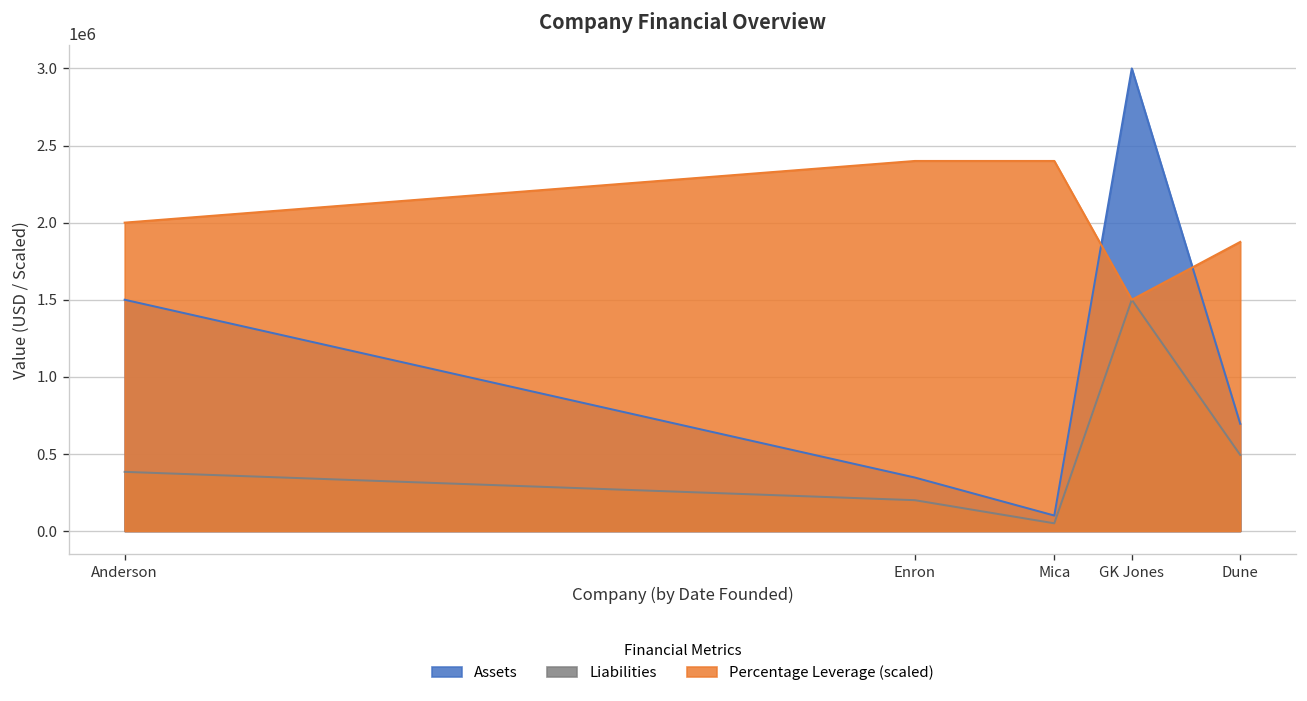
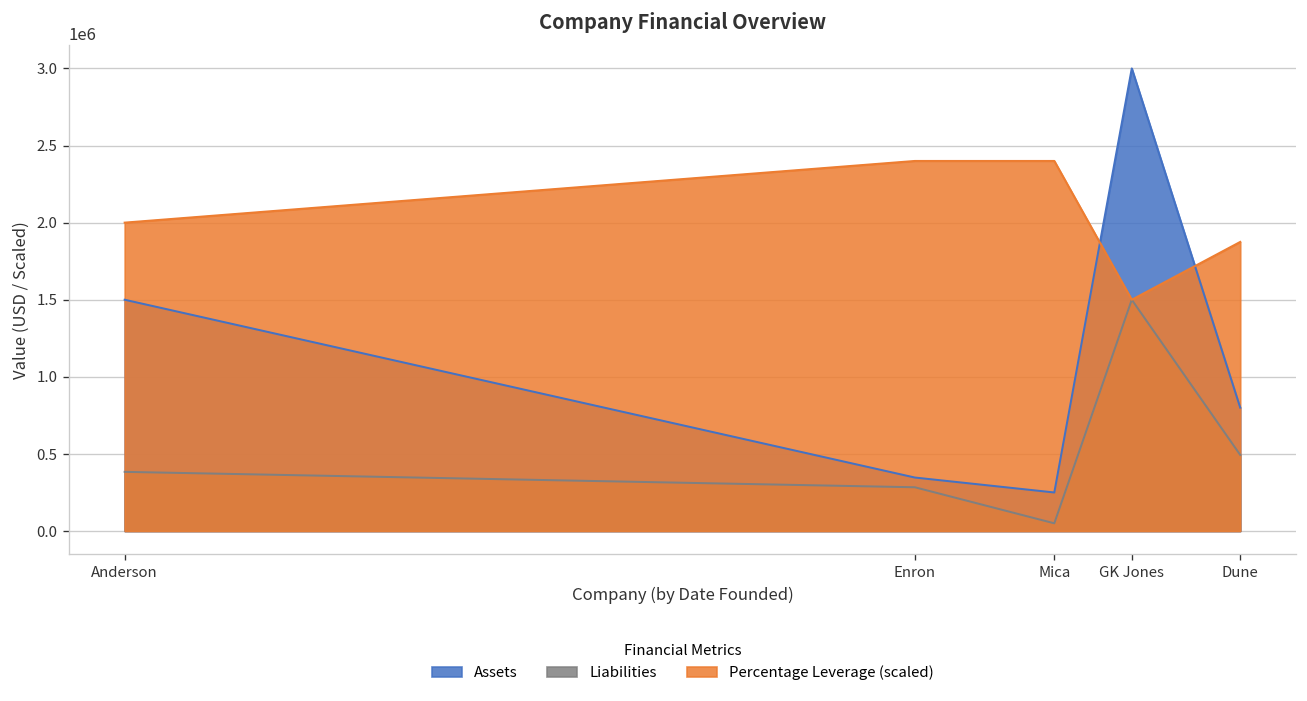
  {
    "Assets": {
      "Anderson": 1500000,
      "Enron": 350000,
-     "Mica": 100000,
+     "Mica": 250000,
      "GK Jones": 3000000,
-     "Dune": 700000
+     "Dune": 800000
    },
    "Liabilities": {
      "Anderson": 380000,
-     "Enron": 200000,
+     "Enron": 280000,
      "Mica": 50000,
      "Dune": 490000
    },
    "Percentage Leverage (scaled)": {
      "Anderson": 2000000,
      "Enron": 2400000,
      "Mica": 2400000,
      "Dune": 1880000
    }
  }
